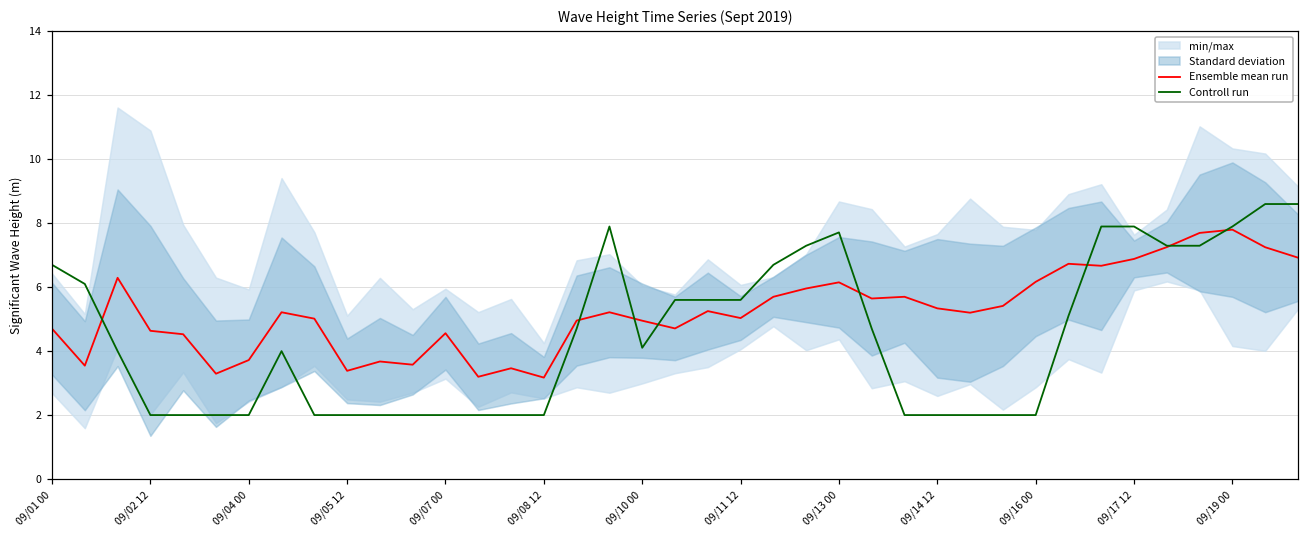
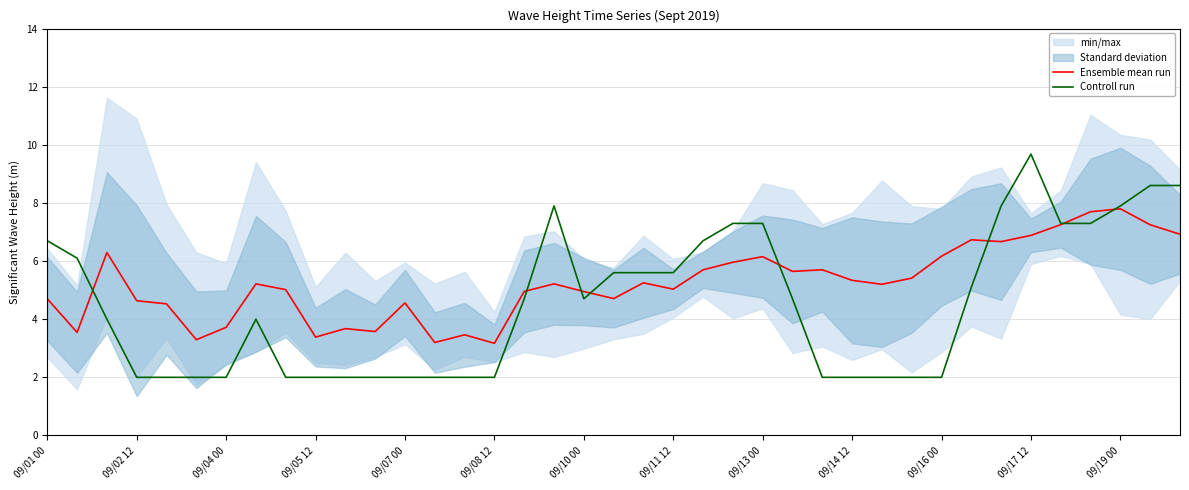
  {
    "Ensemble mean run": {
      "09/01 00": 4.7,
      "09/02 12": 4.6,
      "09/04 00": 3.7,
      "09/05 12": 3.4,
      "09/07 00": 4.6,
      "09/08 12": 3.2,
      "09/10 00": 5.0,
      "09/11 12": 5.0,
      "09/13 00": 6.2,
      "09/14 12": 5.3,
      "09/16 00": 6.2,
      "09/17 12": 6.9,
      "09/19 00": 7.8
    },
    "Controll run": {
      "09/01 00": 6.7,
      "09/02 12": 2.0,
      "09/04 00": 2.0,
      "09/05 12": 2.0,
      "09/07 00": 2.0,
      "09/08 12": 2.0,
-     "09/10 00": 4.1,
+     "09/10 00": 4.7,
      "09/11 12": 5.6,
-     "09/13 00": 7.7,
+     "09/13 00": 7.3,
      "09/14 12": 2.0,
      "09/16 00": 2.0,
-     "09/17 12": 7.9,
+     "09/17 12": 9.7,
      "09/19 00": 7.9
    }
  }
